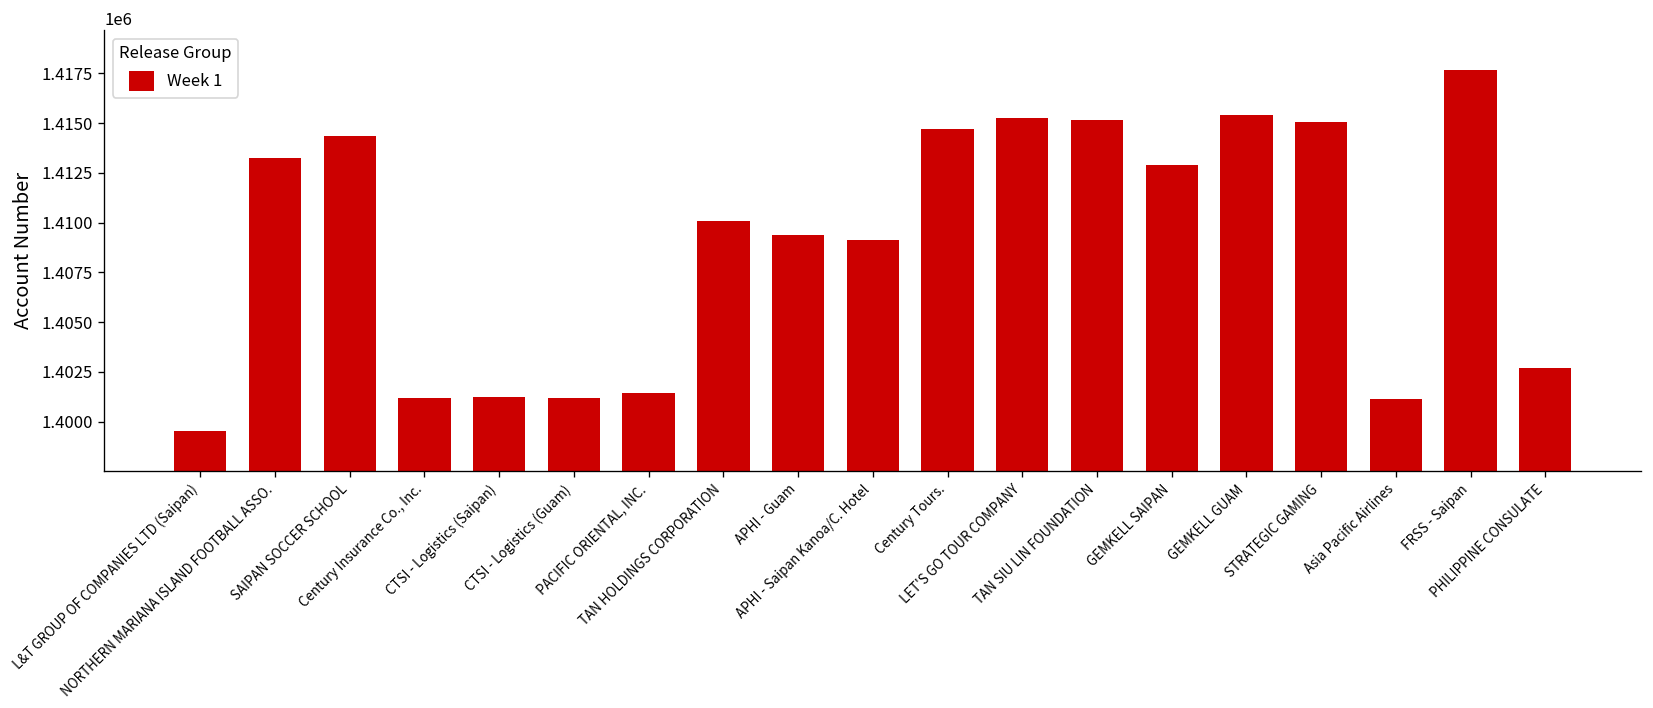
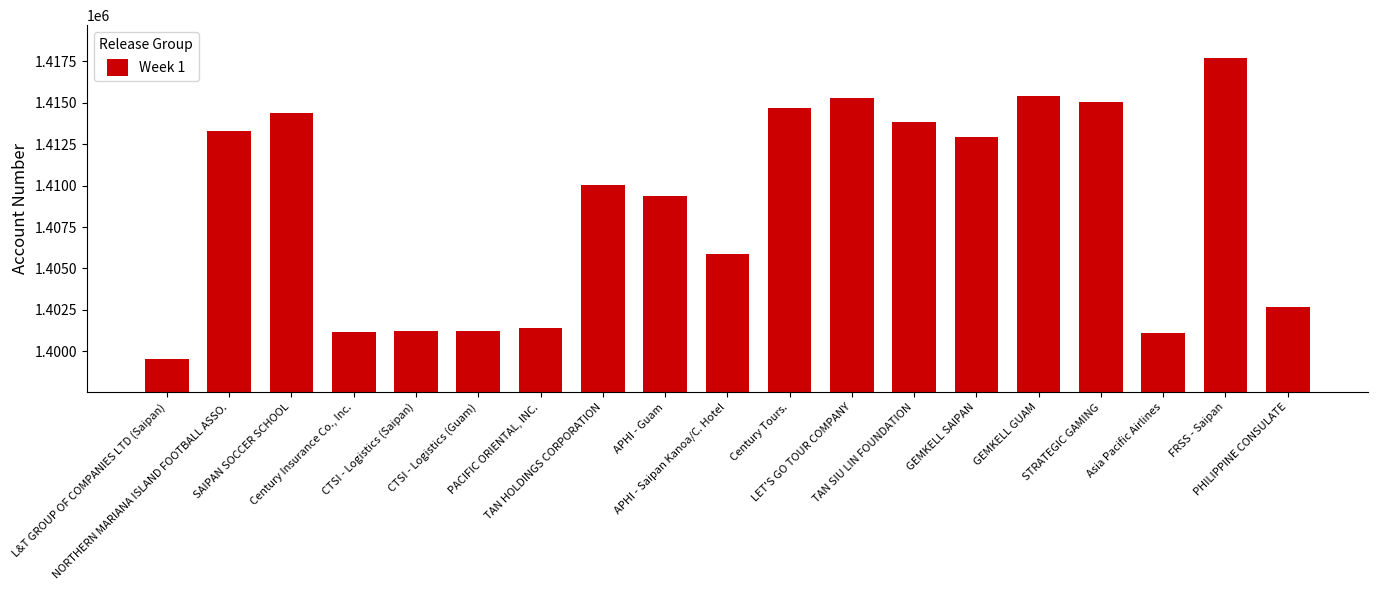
  {
    "L&T GROUP OF COMPANIES LTD (Saipan)": 1399500,
    "NORTHERN MARIANA ISLAND FOOTBALL ASSO.": 1413300,
    "SAIPAN SOCCER SCHOOL": 1414400,
    "Century Insurance Co., Inc.": 1401200,
    "CTSI - Logistics (Saipan)": 1401200,
    "CTSI - Logistics (Guam)": 1401200,
    "PACIFIC ORIENTAL, INC.": 1401400,
    "TAN HOLDINGS CORPORATION": 1410100,
    "APHI - Guam": 1409400,
-   "APHI - Saipan Kanoa/C. Hotel": 1409100,
+   "APHI - Saipan Kanoa/C. Hotel": 1405900,
    "Century Tours.": 1414700,
    "LET'S GO TOUR COMPANY": 1415300,
-   "TAN SIU LIN FOUNDATION": 1415100,
+   "TAN SIU LIN FOUNDATION": 1413800,
    "GEMKELL SAIPAN": 1412900,
    "GEMKELL GUAM": 1415400,
    "STRATEGIC GAMING": 1415000,
    "Asia Pacific Airlines": 1401100,
    "FRSS - Saipan": 1417700,
    "PHILIPPINE CONSULATE": 1402700
  }
